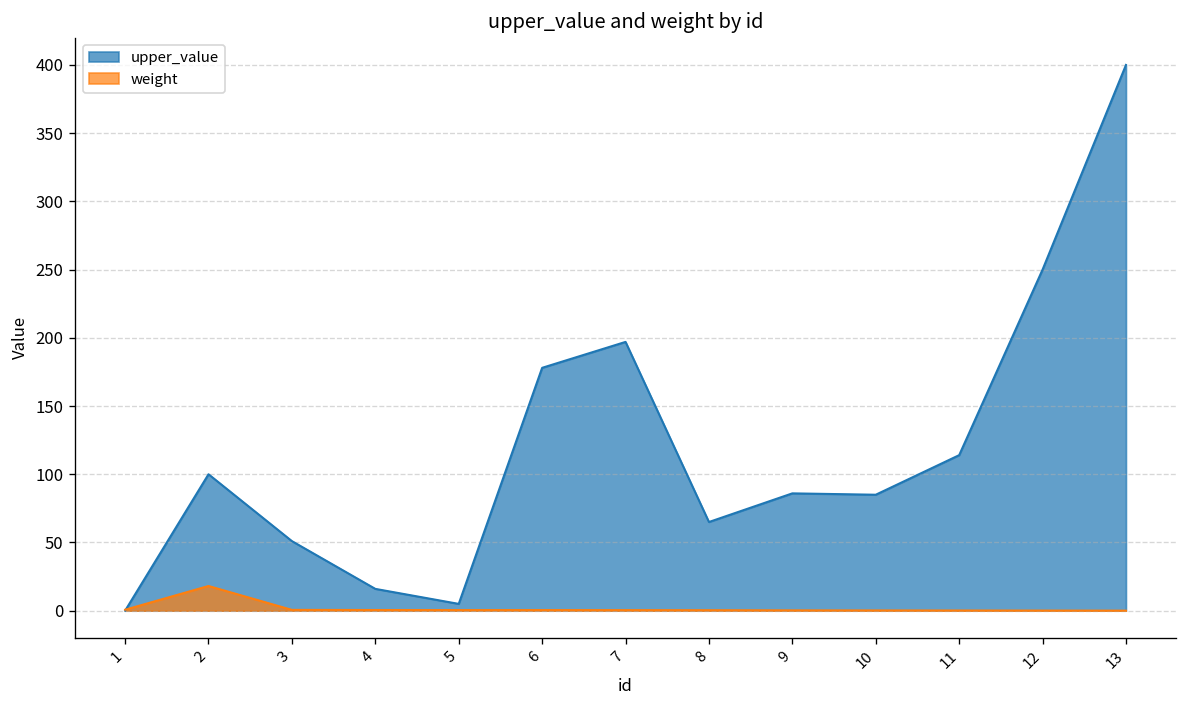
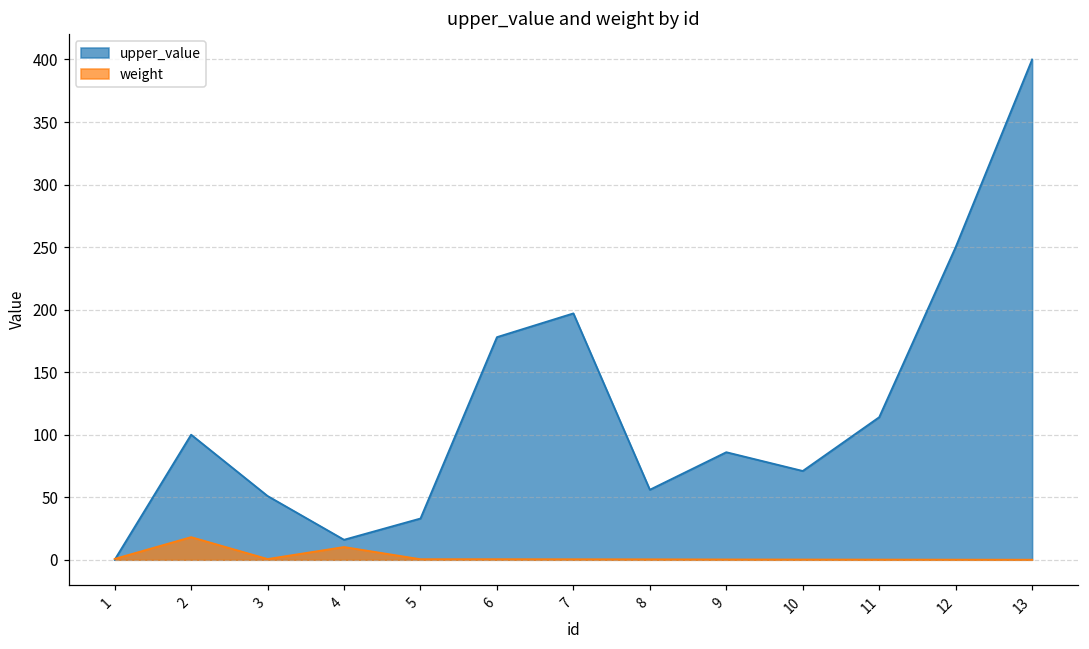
  {
    "upper_value": {
      "2": 100,
      "3": 51,
      "4": 16,
-     "5": 5,
+     "5": 33,
      "6": 178,
      "7": 197,
-     "8": 65,
+     "8": 56,
      "9": 86,
-     "10": 85,
+     "10": 71,
      "11": 114,
      "12": 250,
      "13": 400
    },
    "weight": {
      "2": 18,
      "3": 1,
-     "4": 1,
+     "4": 10,
      "5": 0,
      "6": 0,
      "7": 0,
      "8": 0,
      "9": 0,
      "10": 0,
      "11": 0,
      "12": 0,
      "13": 0
    }
  }
